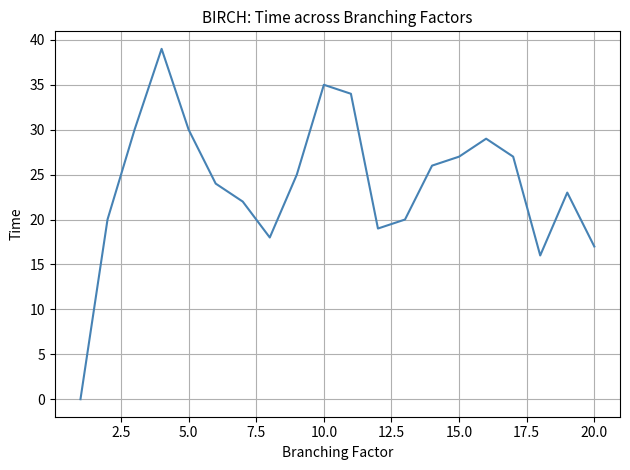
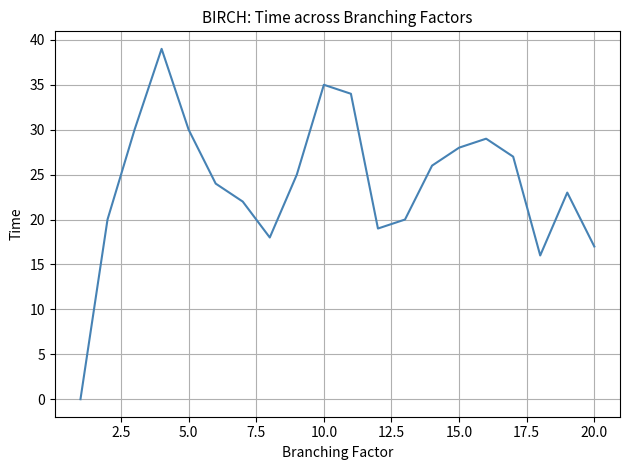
  {
    "5.0": 30,
    "10.0": 35,
-   "15.0": 27,
+   "15.0": 28,
    "20.0": 17
  }
